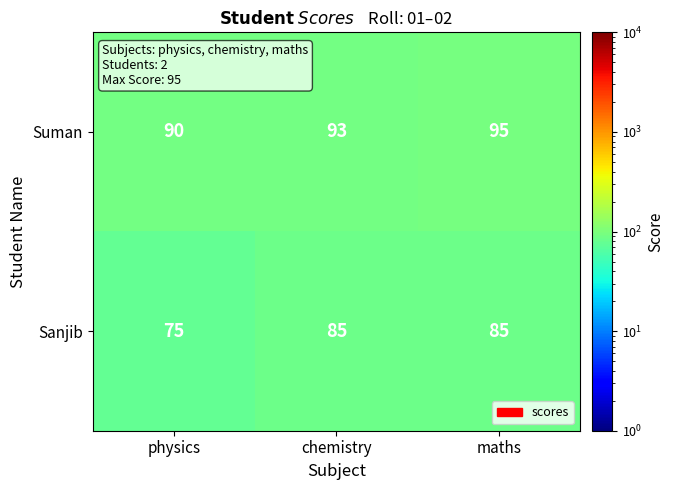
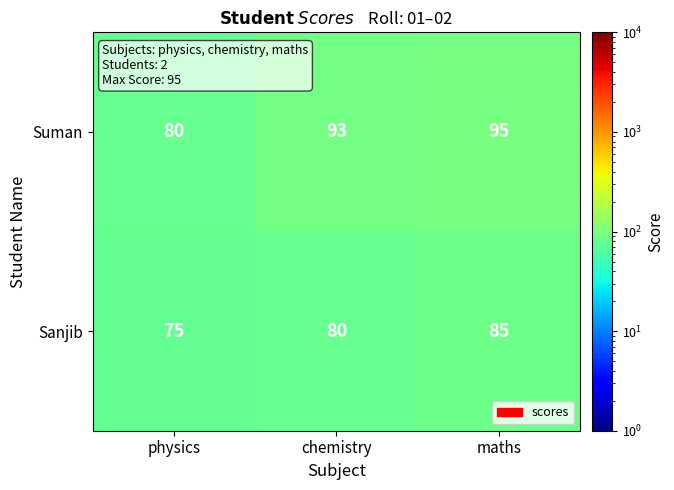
  {
    "Suman": {
-     "physics": 90,
+     "physics": 80,
      "chemistry": 93,
      "maths": 95
    },
    "Sanjib": {
      "physics": 75,
-     "chemistry": 85,
+     "chemistry": 80,
      "maths": 85
    }
  }
